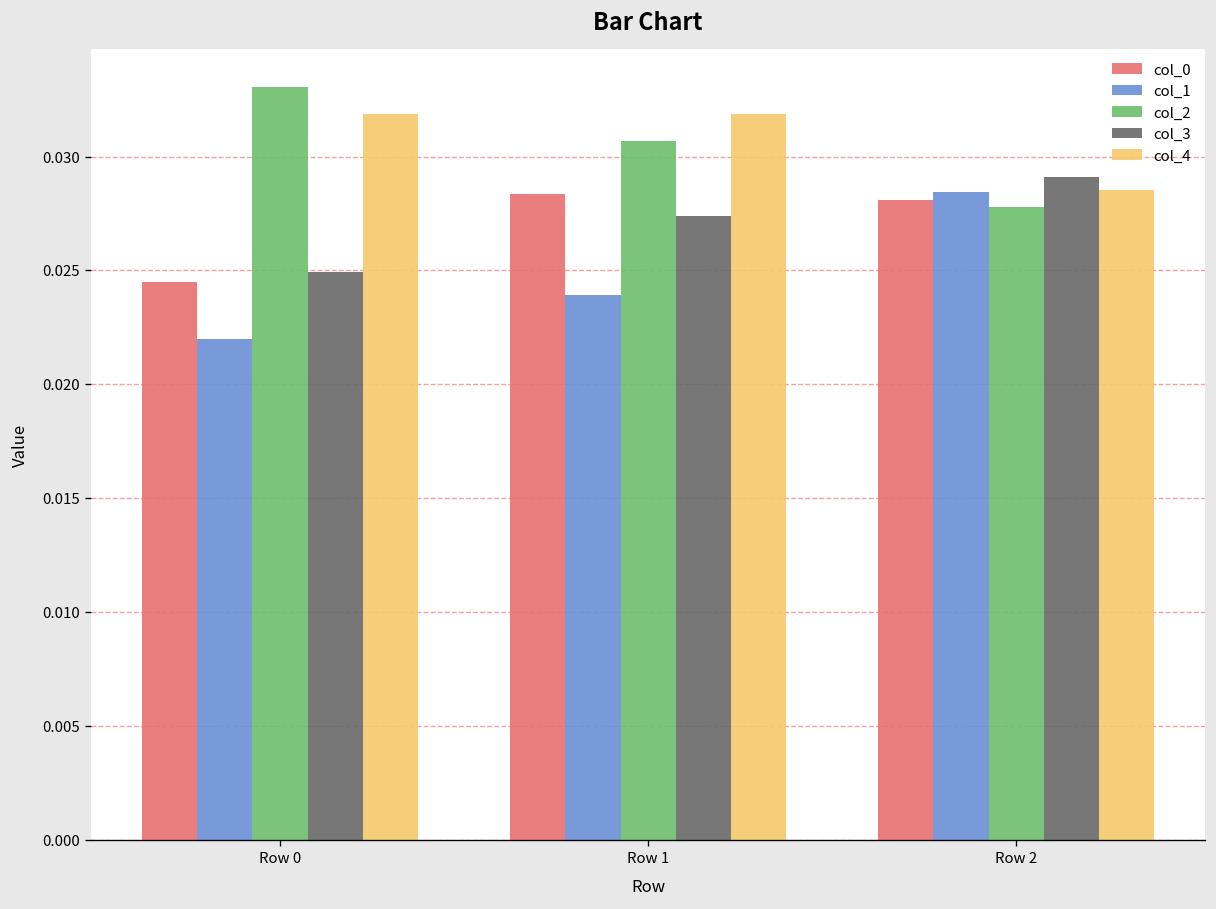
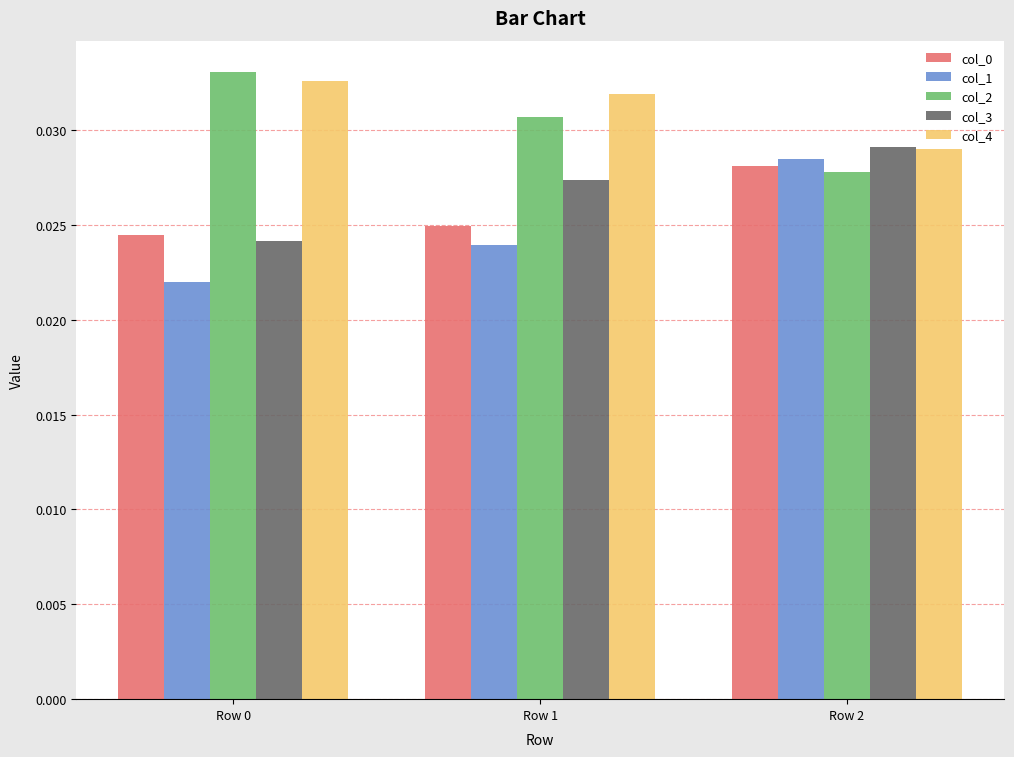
  {
    "col_0": {
      "Row 0": 0.0245,
-     "Row 1": 0.0284,
+     "Row 1": 0.0250,
      "Row 2": 0.0281
    },
    "col_1": {
      "Row 0": 0.0220,
      "Row 1": 0.0239,
      "Row 2": 0.0284
    },
    "col_2": {
      "Row 0": 0.0331,
      "Row 1": 0.0307,
      "Row 2": 0.0278
    },
    "col_3": {
-     "Row 0": 0.0249,
+     "Row 0": 0.0242,
      "Row 1": 0.0274,
      "Row 2": 0.0291
    },
    "col_4": {
-     "Row 0": 0.0319,
+     "Row 0": 0.0326,
      "Row 1": 0.0319,
-     "Row 2": 0.0285
+     "Row 2": 0.0290
    }
  }
